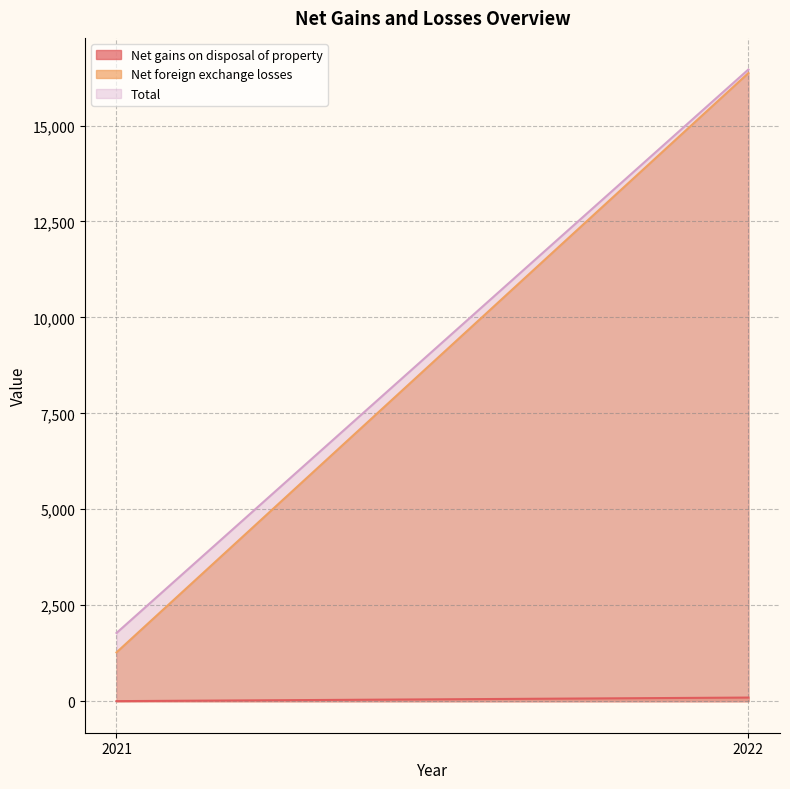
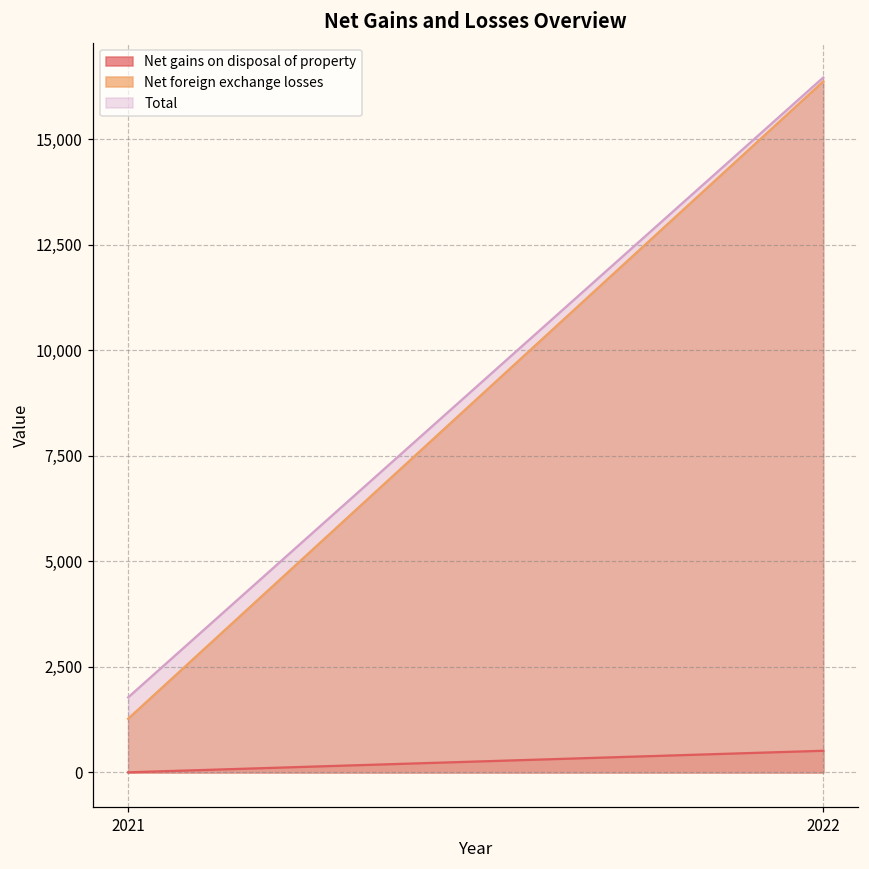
  {
    "Net gains on disposal of property": {
      "2021": "0",
-     "2022": "100"
+     "2022": "500"
    },
    "Net foreign exchange losses": {
      "2021": "1,300",
      "2022": "16,400"
    },
    "Total": {
      "2021": "1,800",
      "2022": "16,500"
    }
  }
